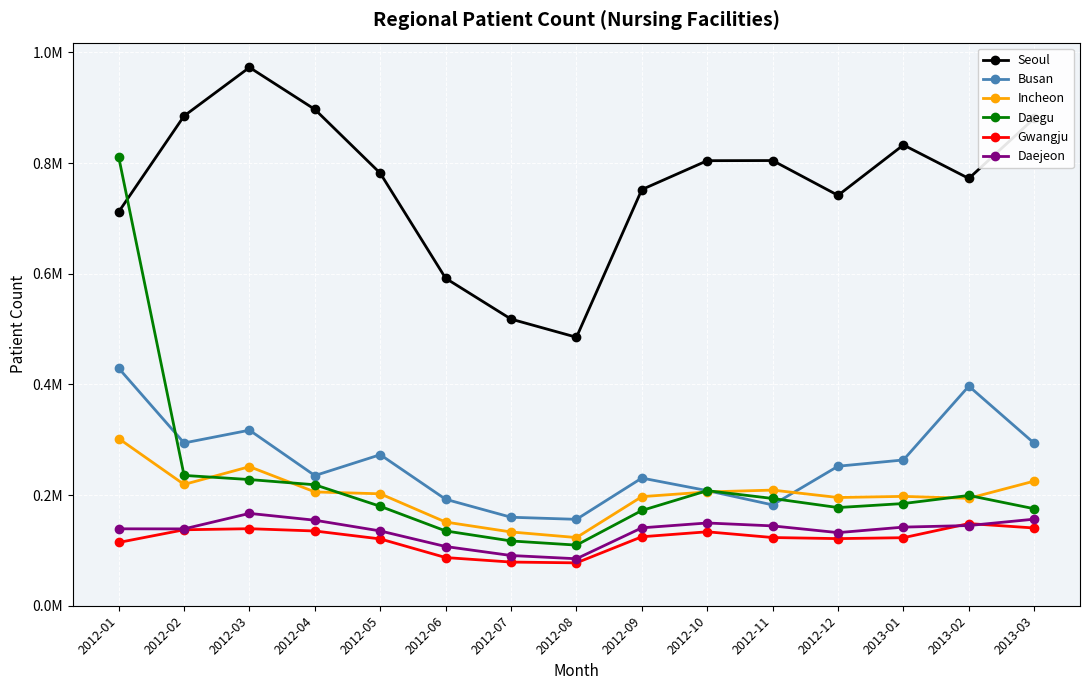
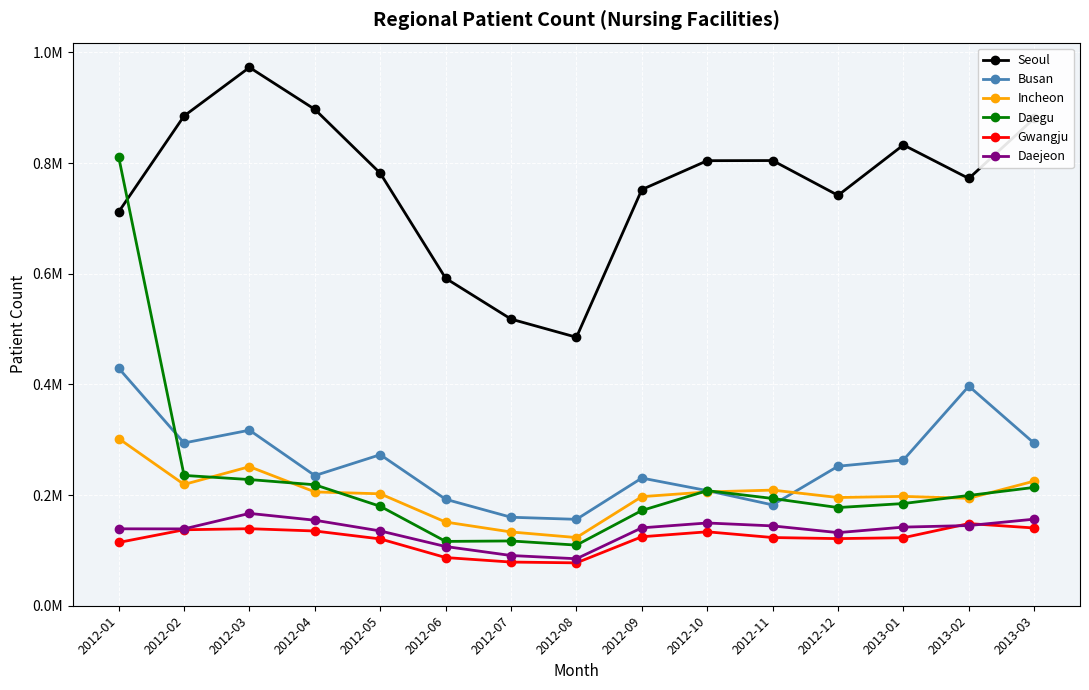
  {
    "Seoul": {
      "2012-01": 710000,
      "2012-02": 890000,
      "2012-03": 970000,
      "2012-04": 900000,
      "2012-05": 780000,
      "2012-06": 590000,
      "2012-07": 520000,
      "2012-08": 490000,
      "2012-09": 750000,
      "2012-10": 800000,
      "2012-11": 800000,
      "2012-12": 740000,
      "2013-01": 830000,
      "2013-02": 770000
    },
    "Busan": {
      "2012-01": 430000,
      "2012-02": 290000,
      "2012-03": 320000,
      "2012-04": 240000,
      "2012-05": 270000,
      "2012-06": 190000,
      "2012-07": 160000,
      "2012-08": 160000,
      "2012-09": 230000,
      "2012-11": 180000,
      "2012-12": 250000,
      "2013-01": 260000,
      "2013-02": 400000,
      "2013-03": 290000
    },
    "Incheon": {
      "2012-01": 300000,
      "2012-02": 220000,
      "2012-03": 250000,
      "2012-04": 210000,
      "2012-05": 200000,
      "2012-06": 150000,
      "2012-07": 130000,
      "2012-08": 120000,
      "2012-09": 200000,
      "2012-11": 210000,
      "2012-12": 200000,
      "2013-01": 200000,
      "2013-02": 190000,
      "2013-03": 230000
    },
    "Daegu": {
      "2012-01": 810000,
      "2012-02": 240000,
      "2012-03": 230000,
      "2012-04": 220000,
      "2012-05": 180000,
-     "2012-06": 140000,
+     "2012-06": 120000,
      "2012-07": 120000,
      "2012-08": 110000,
      "2012-09": 170000,
      "2012-11": 190000,
      "2012-12": 180000,
      "2013-01": 180000,
      "2013-02": 200000,
-     "2013-03": 180000
+     "2013-03": 210000
    },
    "Gwangju": {
      "2012-01": 110000,
      "2012-03": 140000,
      "2012-04": 140000,
      "2012-05": 120000,
      "2012-06": 90000,
      "2012-07": 80000,
      "2012-08": 80000,
      "2012-09": 120000,
      "2012-10": 130000,
      "2012-11": 120000,
      "2012-12": 120000,
      "2013-01": 120000,
      "2013-03": 140000
    },
    "Daejeon": {
      "2012-01": 140000,
      "2012-03": 170000,
      "2012-04": 150000,
      "2012-05": 140000,
      "2012-06": 110000,
      "2012-07": 90000,
      "2012-08": 80000,
      "2012-09": 140000,
      "2012-10": 150000,
      "2012-11": 140000,
      "2012-12": 130000,
      "2013-01": 140000,
      "2013-03": 160000
    }
  }
